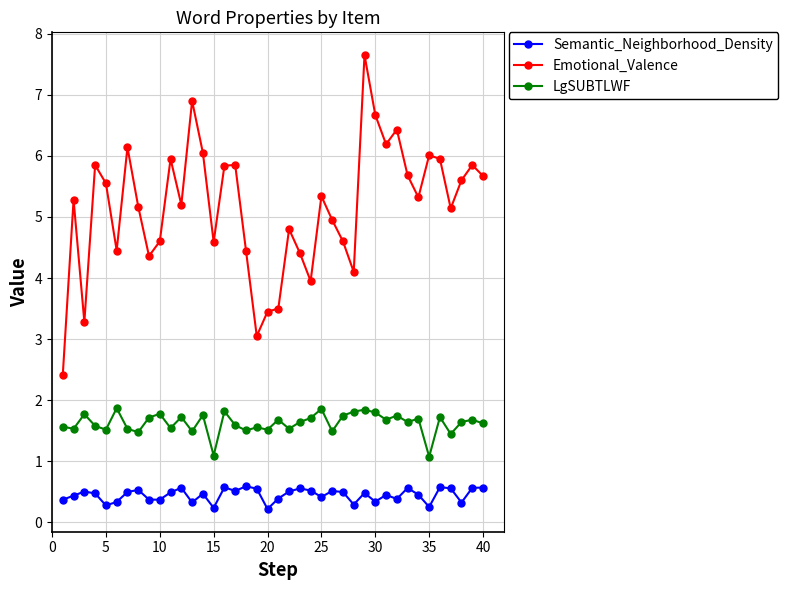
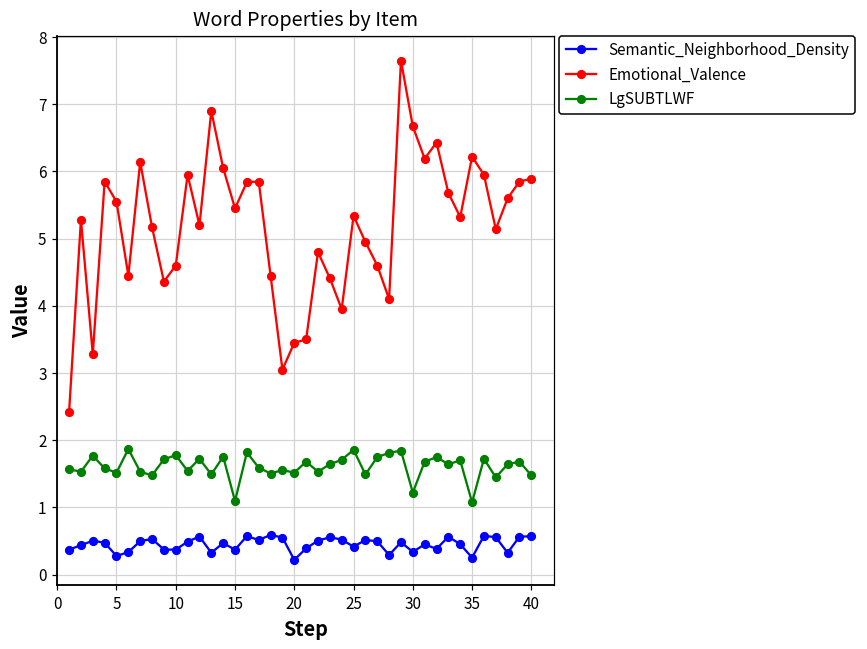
  {
    "Semantic_Neighborhood_Density": {
      "5": 0.3,
      "10": 0.4,
-     "15": 0.2,
+     "15": 0.4,
      "20": 0.2,
      "25": 0.4,
      "30": 0.3,
      "35": 0.3,
      "40": 0.6
    },
    "Emotional_Valence": {
      "5": 5.6,
      "10": 4.6,
-     "15": 4.6,
+     "15": 5.5,
      "20": 3.5,
      "25": 5.3,
      "30": 6.7,
-     "35": 6.0,
-     "40": 5.7
+     "35": 6.2,
+     "40": 5.9
    },
    "LgSUBTLWF": {
      "5": 1.5,
      "10": 1.8,
      "15": 1.1,
      "20": 1.5,
      "25": 1.9,
-     "30": 1.8,
+     "30": 1.2,
      "35": 1.1,
-     "40": 1.6
+     "40": 1.5
    }
  }
